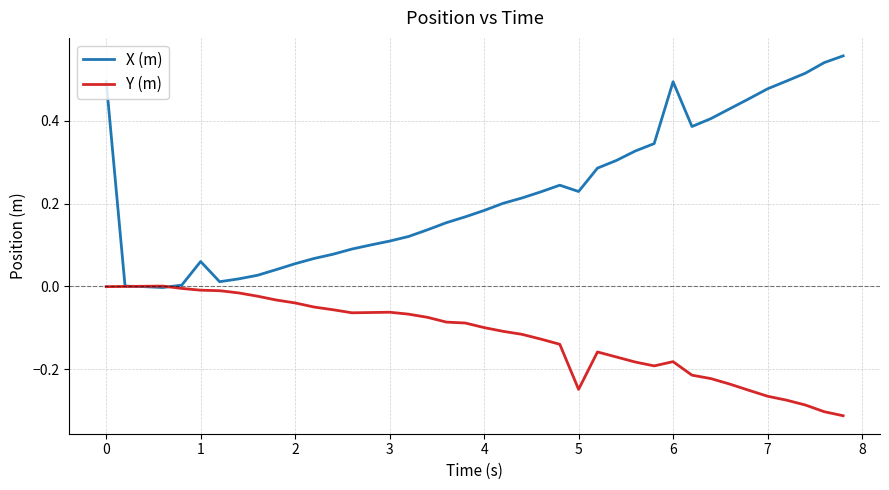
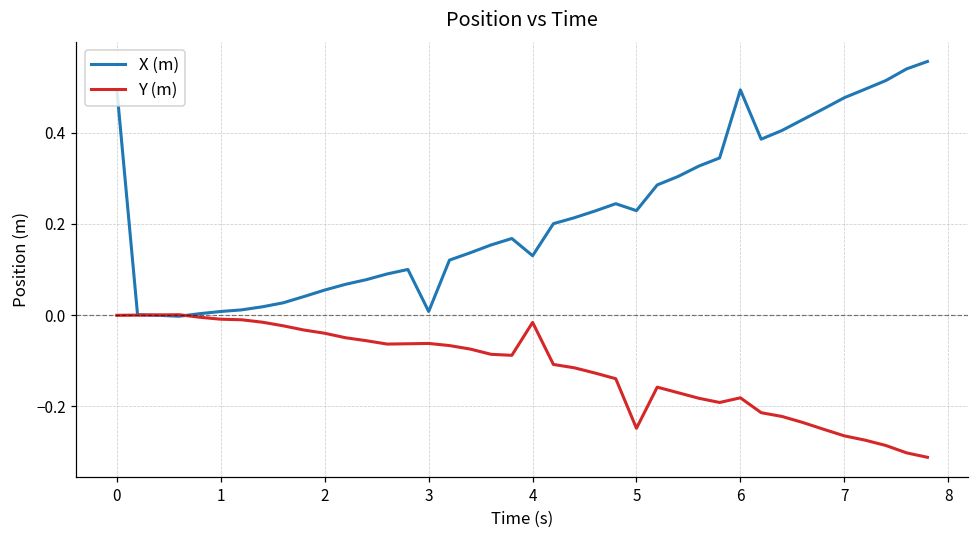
  {
    "X (m)": {
-     "1": 0.06,
+     "1": 0.01,
      "2": 0.05,
-     "3": 0.11,
-     "4": 0.18,
+     "3": 0.01,
+     "4": 0.13,
      "5": 0.23,
      "6": 0.49,
      "7": 0.48
    },
    "Y (m)": {
      "0": 0.00,
      "1": -0.01,
      "2": -0.04,
      "3": -0.06,
-     "4": -0.10,
+     "4": -0.02,
      "5": -0.25,
      "6": -0.18,
      "7": -0.26
    }
  }
